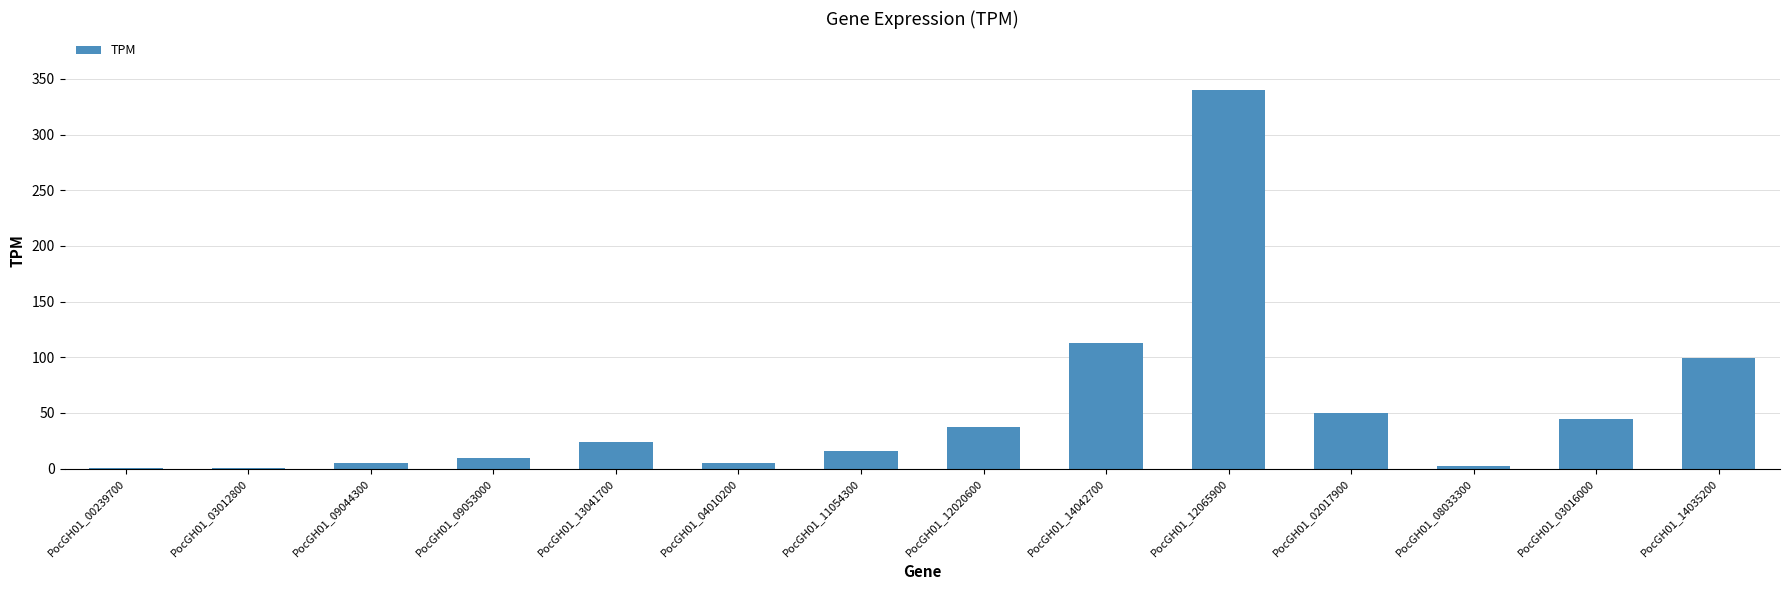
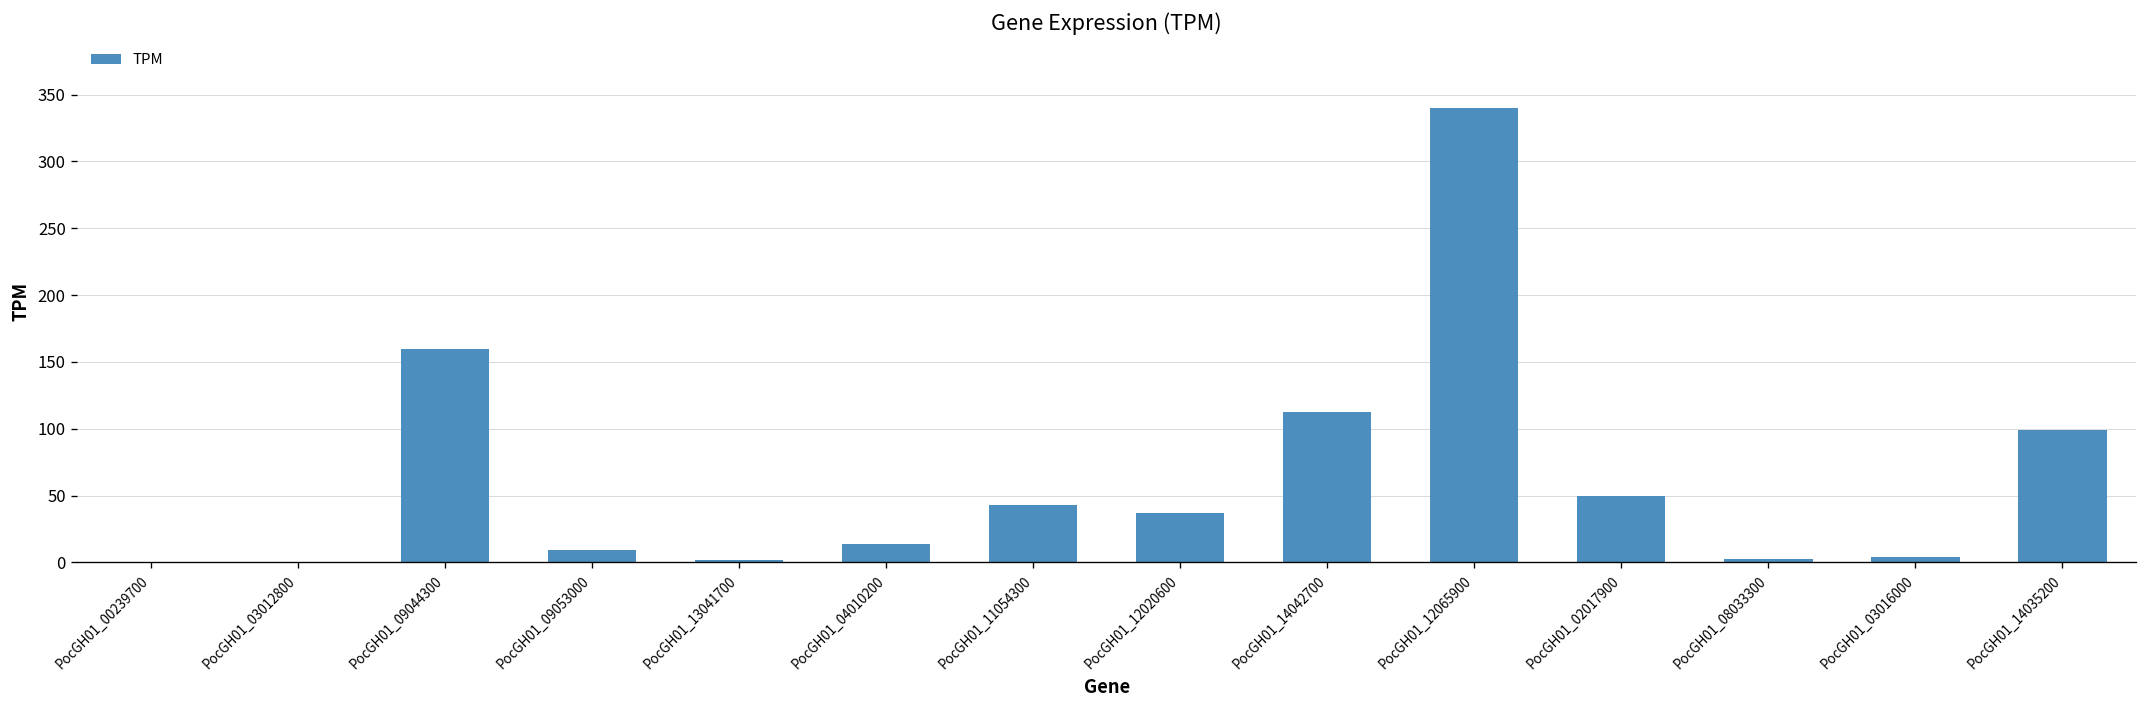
  {
-   "PocGH01_09044300": 5,
+   "PocGH01_09044300": 160,
    "PocGH01_09053000": 10,
-   "PocGH01_13041700": 24,
-   "PocGH01_04010200": 5,
-   "PocGH01_11054300": 16,
+   "PocGH01_13041700": 2,
+   "PocGH01_04010200": 14,
+   "PocGH01_11054300": 43,
    "PocGH01_12020600": 37,
    "PocGH01_14042700": 113,
    "PocGH01_12065900": 340,
    "PocGH01_02017900": 50,
    "PocGH01_08033300": 3,
-   "PocGH01_03016000": 44,
+   "PocGH01_03016000": 4,
    "PocGH01_14035200": 99
  }
